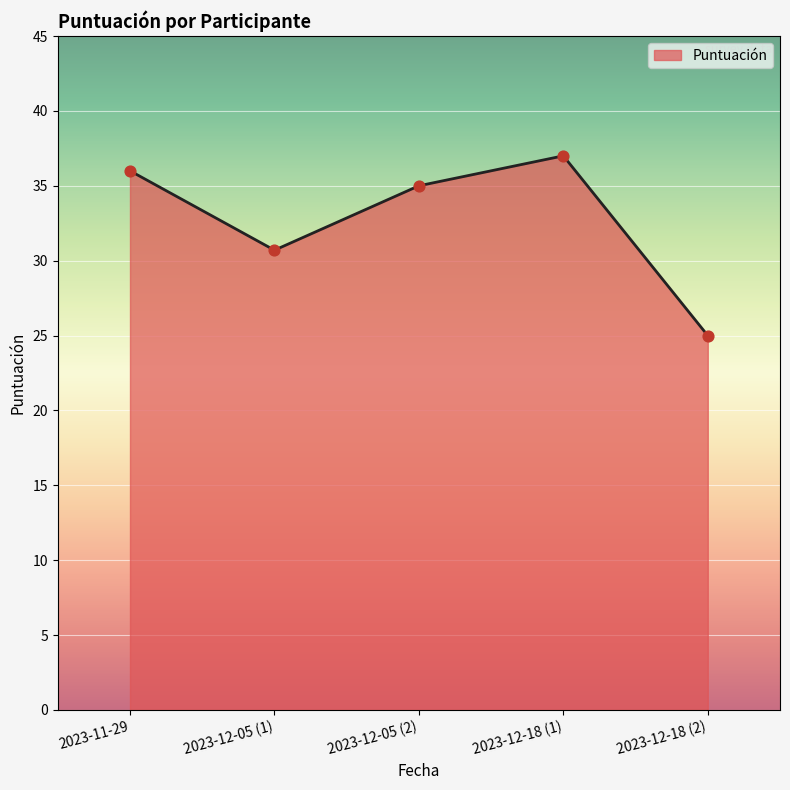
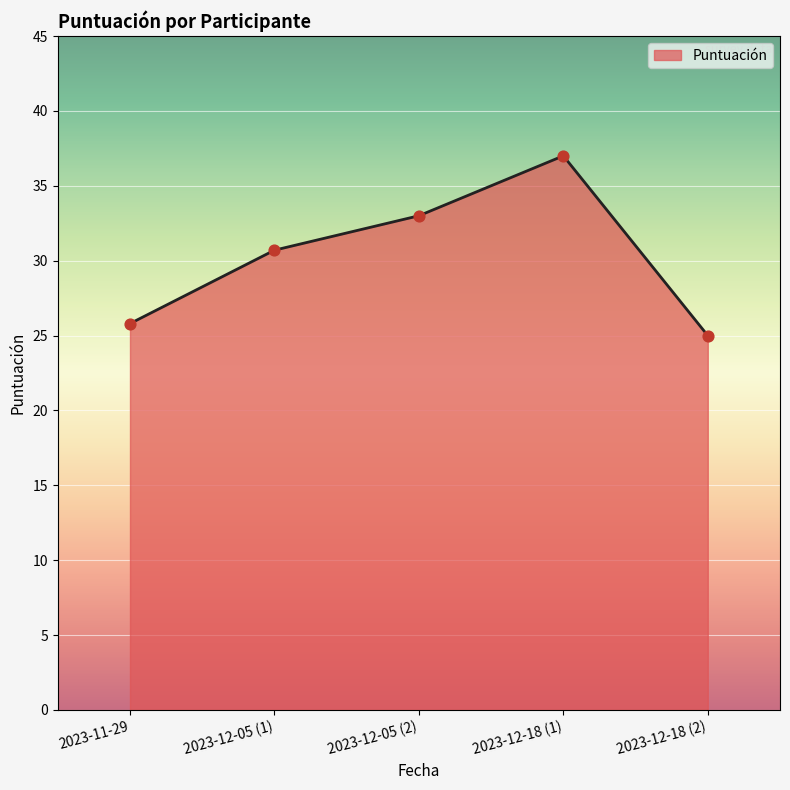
  {
-   "2023-11-29": 36.0,
+   "2023-11-29": 25.8,
    "2023-12-05 (1)": 30.7,
-   "2023-12-05 (2)": 35,
+   "2023-12-05 (2)": 33,
    "2023-12-18 (1)": 37.0,
    "2023-12-18 (2)": 25.0
  }
